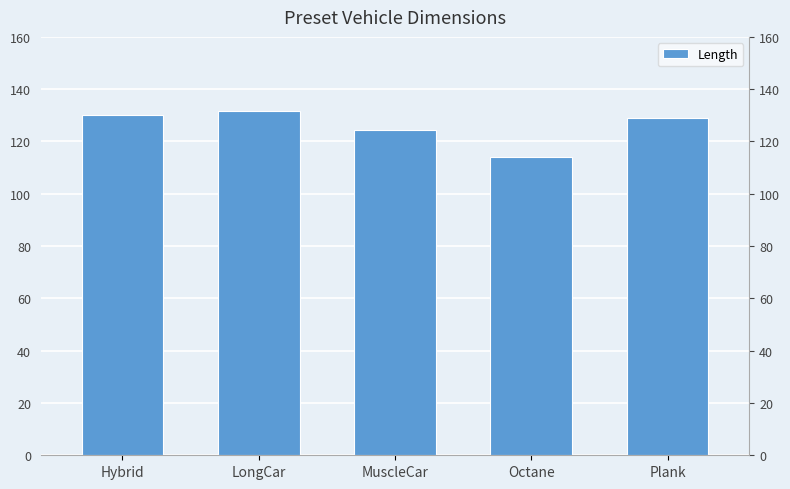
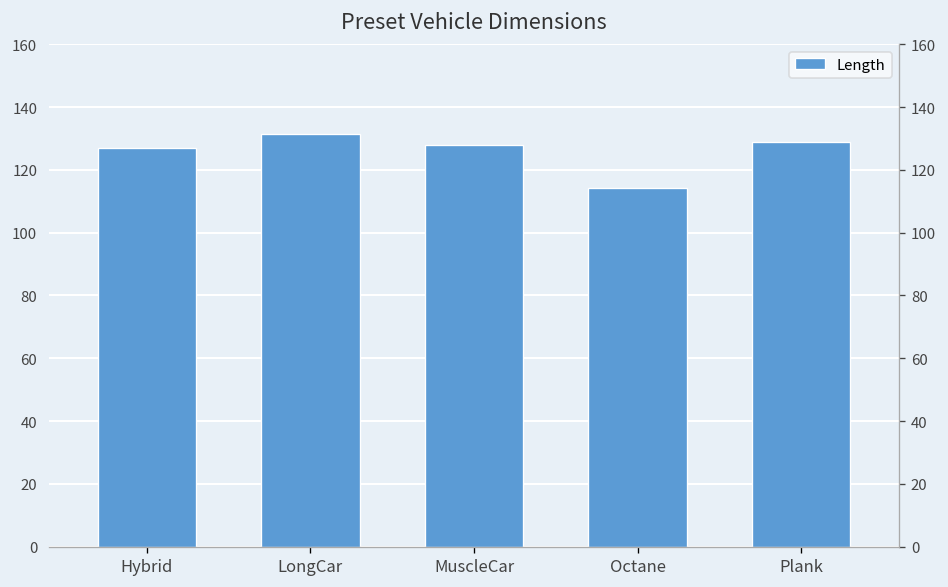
  {
-   "Hybrid": 130,
+   "Hybrid": 127,
    "LongCar": 131,
-   "MuscleCar": 124,
+   "MuscleCar": 128,
    "Octane": 114,
    "Plank": 129
  }
